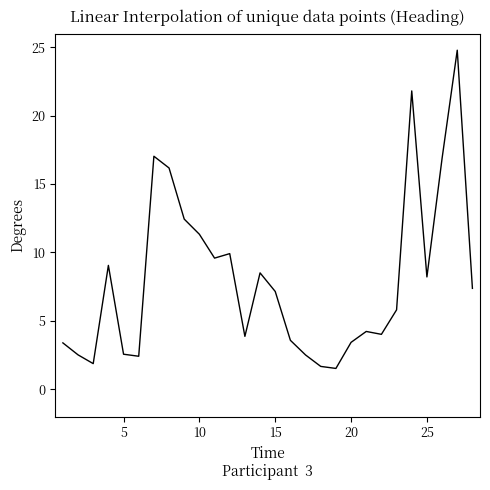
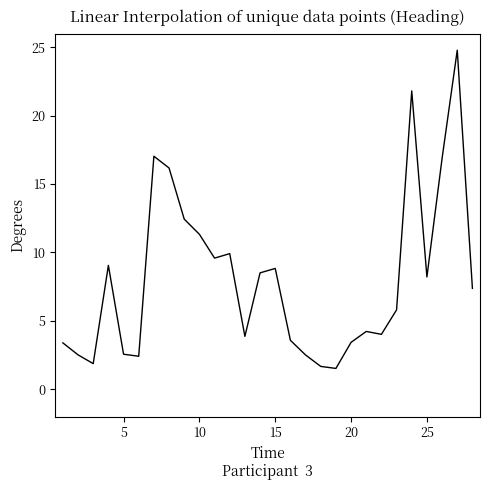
  {
    "5": 2.6,
    "10": 11.3,
-   "15": 7.1,
+   "15": 8.8,
    "20": 3.4,
    "25": 8.2
  }
